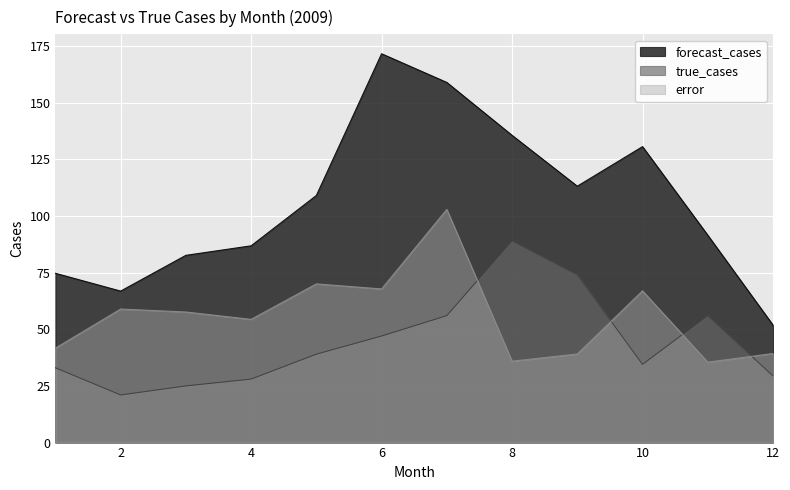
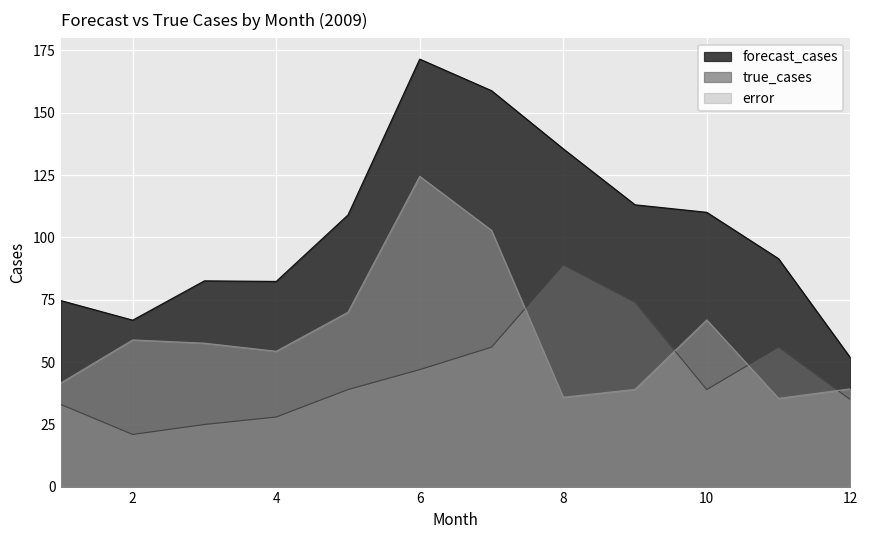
  {
    "forecast_cases": {
      "2": 67,
-     "4": 87,
+     "4": 82,
      "6": 171,
      "8": 136,
-     "10": 131,
+     "10": 110,
      "12": 52
    },
    "true_cases": {
      "2": 21,
      "4": 28,
      "6": 47,
      "8": 89,
-     "10": 35,
-     "12": 29
+     "10": 39,
+     "12": 35
    },
    "error": {
      "2": 59,
      "4": 54,
-     "6": 68,
+     "6": 124,
      "8": 36,
      "10": 67,
      "12": 39
    }
  }
